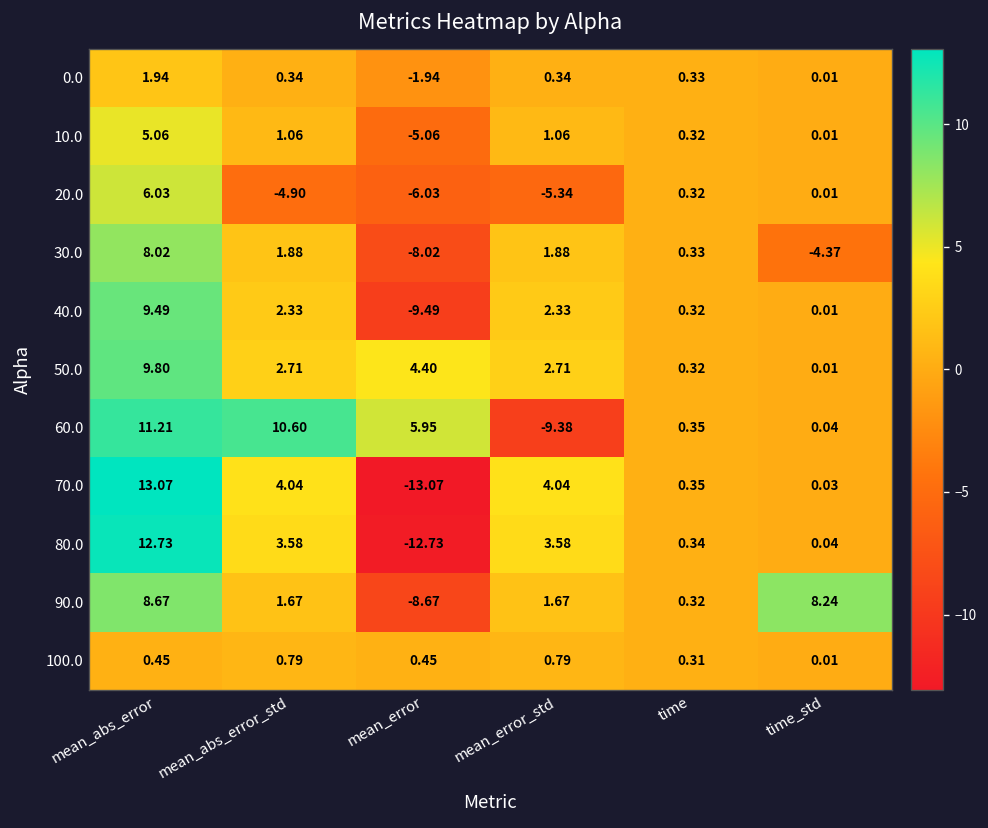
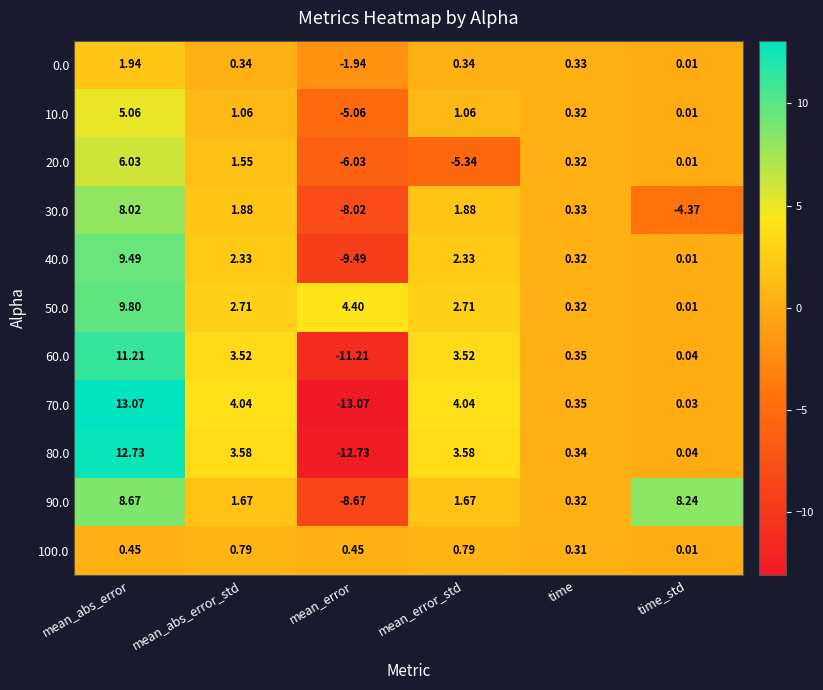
  {
    "0.0": {
      "mean_abs_error": 1.94,
      "mean_abs_error_std": 0.34,
      "mean_error": -1.94,
      "mean_error_std": 0.34,
      "time": 0.33,
      "time_std": 0.01
    },
    "10.0": {
      "mean_abs_error": 5.06,
      "mean_abs_error_std": 1.06,
      "mean_error": -5.06,
      "mean_error_std": 1.06,
      "time": 0.32,
      "time_std": 0.01
    },
    "20.0": {
      "mean_abs_error": 6.03,
-     "mean_abs_error_std": -4.90,
+     "mean_abs_error_std": 1.55,
      "mean_error": -6.03,
      "mean_error_std": -5.34,
      "time": 0.32,
      "time_std": 0.01
    },
    "30.0": {
      "mean_abs_error": 8.02,
      "mean_abs_error_std": 1.88,
      "mean_error": -8.02,
      "mean_error_std": 1.88,
      "time": 0.33,
      "time_std": -4.37
    },
    "40.0": {
      "mean_abs_error": 9.49,
      "mean_abs_error_std": 2.33,
      "mean_error": -9.49,
      "mean_error_std": 2.33,
      "time": 0.32,
      "time_std": 0.01
    },
    "50.0": {
      "mean_abs_error": 9.80,
      "mean_abs_error_std": 2.71,
      "mean_error": 4.40,
      "mean_error_std": 2.71,
      "time": 0.32,
      "time_std": 0.01
    },
    "60.0": {
      "mean_abs_error": 11.21,
-     "mean_abs_error_std": 10.60,
-     "mean_error": 5.95,
-     "mean_error_std": -9.38,
+     "mean_abs_error_std": 3.52,
+     "mean_error": -11.21,
+     "mean_error_std": 3.52,
      "time": 0.35,
      "time_std": 0.04
    },
    "70.0": {
      "mean_abs_error": 13.07,
      "mean_abs_error_std": 4.04,
      "mean_error": -13.07,
      "mean_error_std": 4.04,
      "time": 0.35,
      "time_std": 0.03
    },
    "80.0": {
      "mean_abs_error": 12.73,
      "mean_abs_error_std": 3.58,
      "mean_error": -12.73,
      "mean_error_std": 3.58,
      "time": 0.34,
      "time_std": 0.04
    },
    "90.0": {
      "mean_abs_error": 8.67,
      "mean_abs_error_std": 1.67,
      "mean_error": -8.67,
      "mean_error_std": 1.67,
      "time": 0.32,
      "time_std": 8.24
    },
    "100.0": {
      "mean_abs_error": 0.45,
      "mean_abs_error_std": 0.79,
      "mean_error": 0.45,
      "mean_error_std": 0.79,
      "time": 0.31,
      "time_std": 0.01
    }
  }
